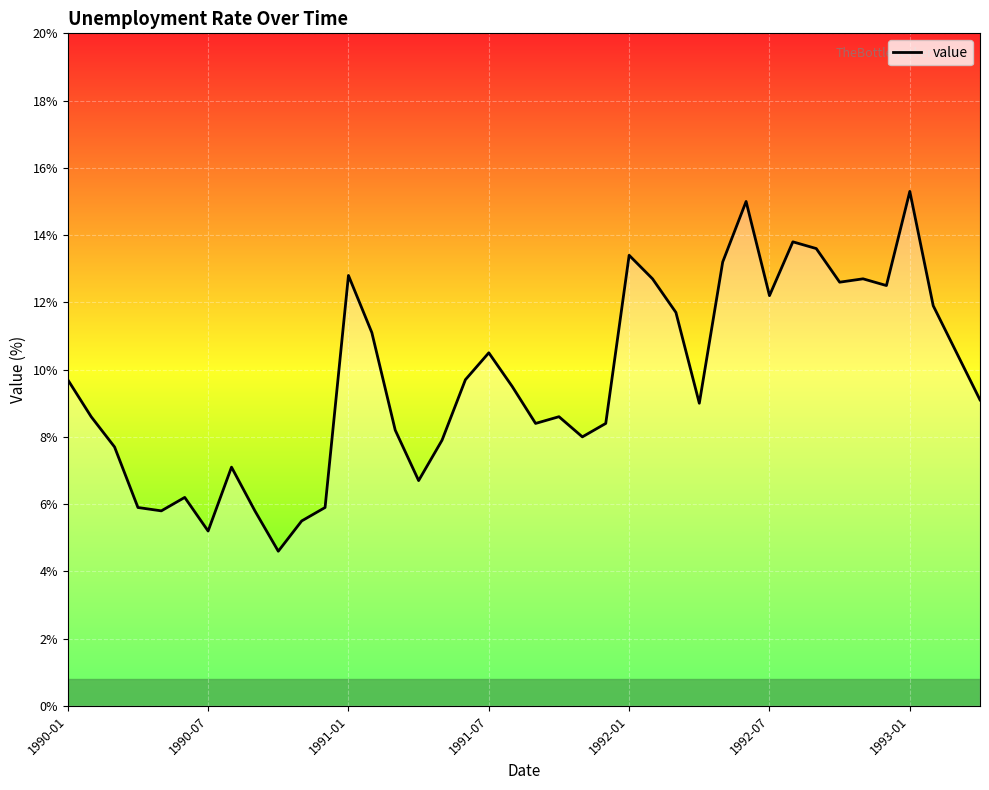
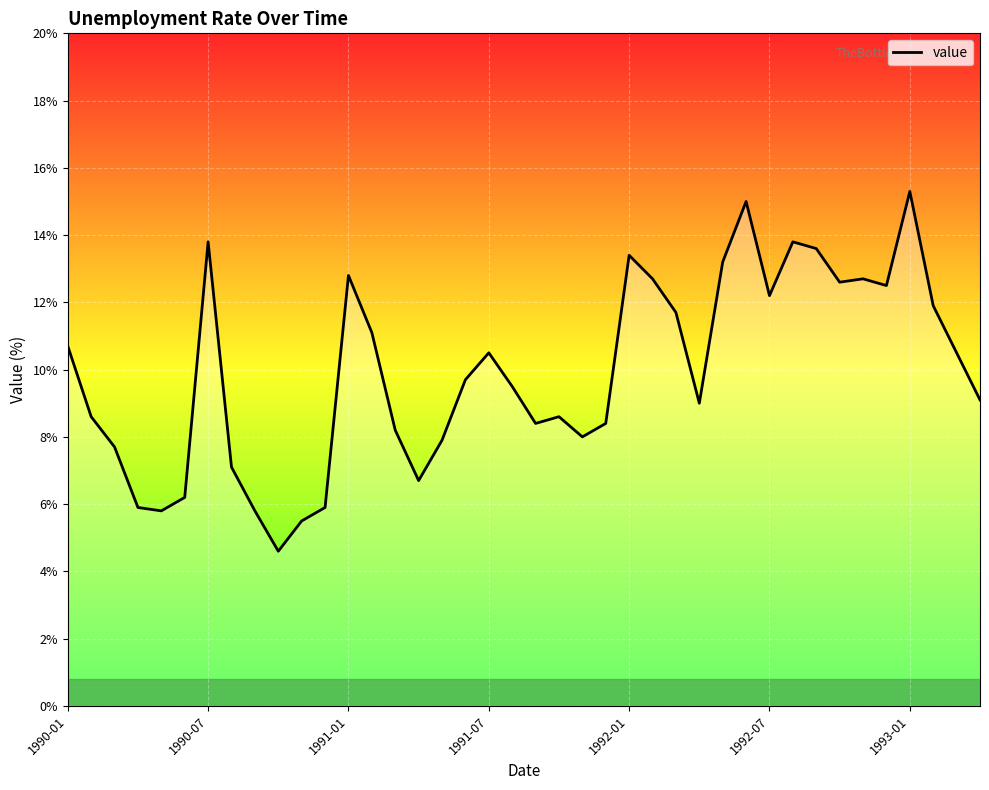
  {
-   "1990-01": "9.7%",
-   "1990-07": "5.2%",
+   "1990-01": "10.7%",
+   "1990-07": "13.8%",
    "1991-01": "12.8%",
    "1991-07": "10.5%",
    "1992-01": "13.4%",
    "1992-07": "12.2%",
    "1993-01": "15.3%"
  }
